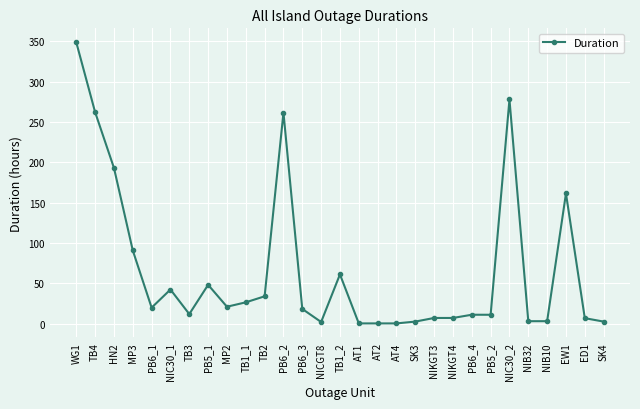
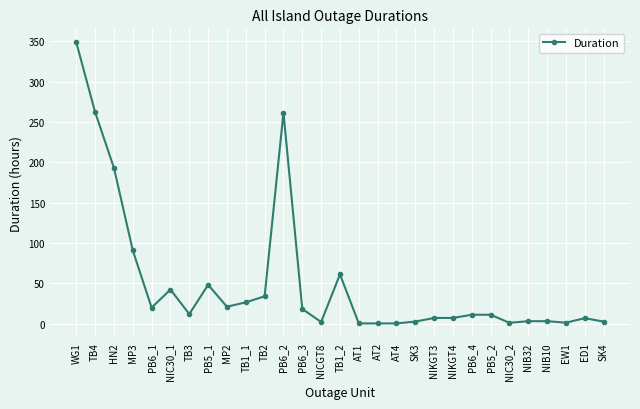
  {
    "WG1": 350,
    "TB4": 260,
    "HN2": 190,
    "MP3": 90,
    "PB6_1": 20,
    "NIC30_1": 40,
    "TB3": 10,
    "PB5_1": 50,
    "MP2": 20,
    "TB1_1": 30,
    "TB2": 30,
    "PB6_2": 260,
    "PB6_3": 20,
    "NICGT8": 0,
    "TB1_2": 60,
    "AT1": 0,
    "AT2": 0,
    "AT4": 0,
    "SK3": 0,
    "NIKGT3": 10,
    "NIKGT4": 10,
    "PB6_4": 10,
    "PB5_2": 10,
-   "NIC30_2": 280,
+   "NIC30_2": 0,
    "NIB32": 0,
    "NIB10": 0,
-   "EW1": 160,
+   "EW1": 0,
    "ED1": 10,
    "SK4": 0
  }
